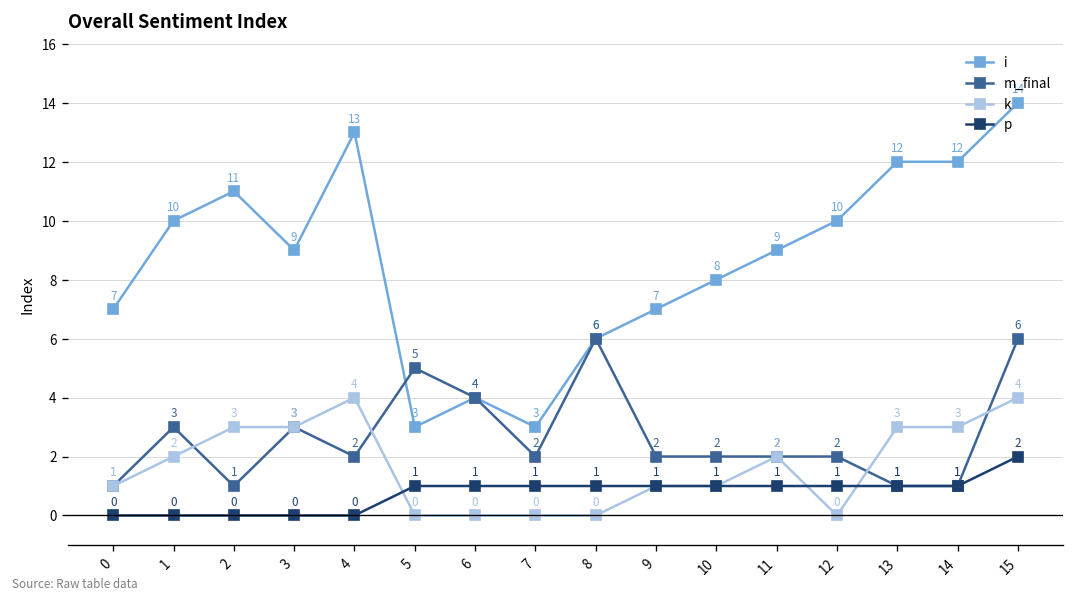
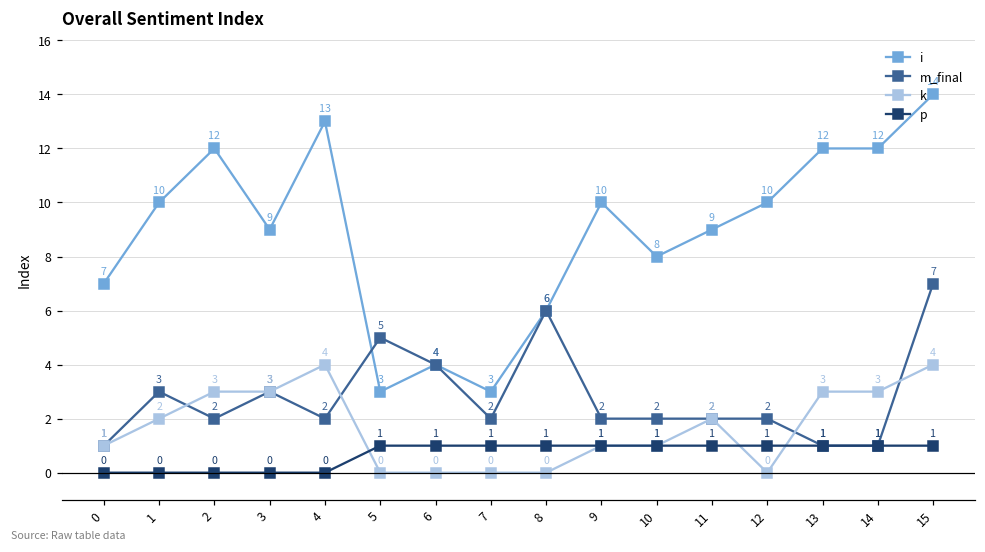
  {
    "i": {
      "0": 7,
      "1": 10,
-     "2": 11,
+     "2": 12,
      "3": 9,
      "4": 13,
      "5": 3,
      "7": 3,
-     "9": 7,
+     "9": 10,
      "10": 8,
      "11": 9,
      "12": 10,
      "13": 12,
      "14": 12,
      "15": 14
    },
    "m_final": {
      "1": 3,
-     "2": 1,
+     "2": 2,
      "4": 2,
      "5": 5,
      "7": 2,
      "9": 2,
      "10": 2,
      "12": 2,
-     "15": 6
+     "15": 7
    },
    "k": {
      "1": 2,
      "2": 3,
      "4": 4,
      "5": 0,
      "6": 0,
      "7": 0,
      "8": 0,
      "12": 0,
      "13": 3,
      "14": 3,
      "15": 4
    },
    "p": {
      "0": 0,
      "1": 0,
      "2": 0,
      "3": 0,
      "4": 0,
      "5": 1,
      "6": 1,
      "7": 1,
      "8": 1,
      "11": 1,
      "12": 1,
-     "15": 2
+     "15": 1
    }
  }
